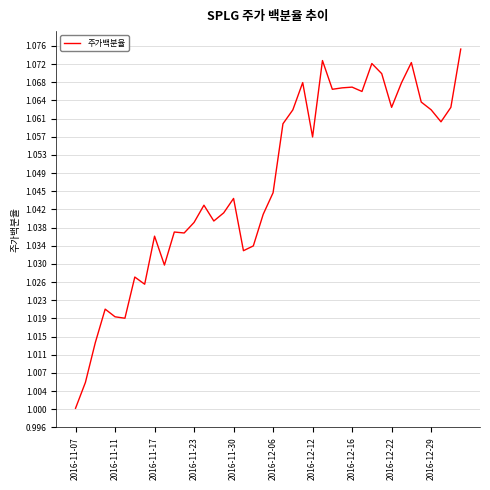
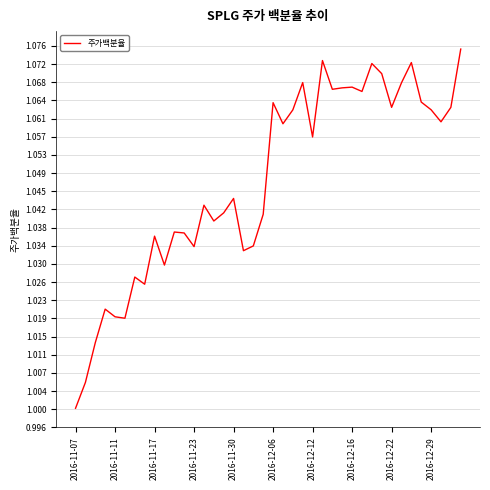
  {
    "2016-11-07": 1.000,
    "2016-11-11": 1.019,
    "2016-11-17": 1.036,
-   "2016-11-23": 1.039,
+   "2016-11-23": 1.034,
    "2016-11-30": 1.044,
-   "2016-12-06": 1.045,
+   "2016-12-06": 1.064,
    "2016-12-12": 1.057,
    "2016-12-16": 1.067,
    "2016-12-22": 1.063,
    "2016-12-29": 1.062
  }
